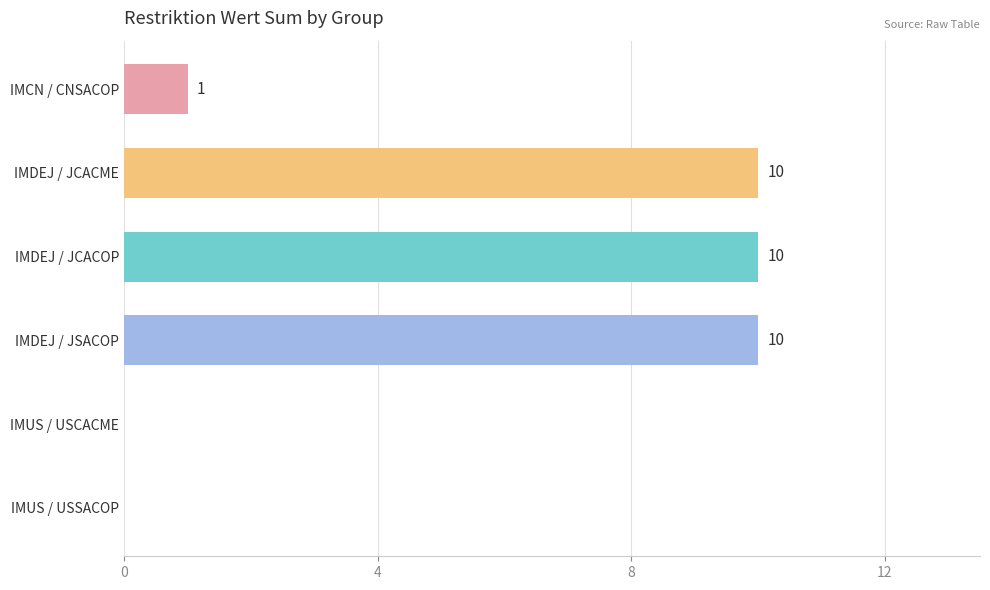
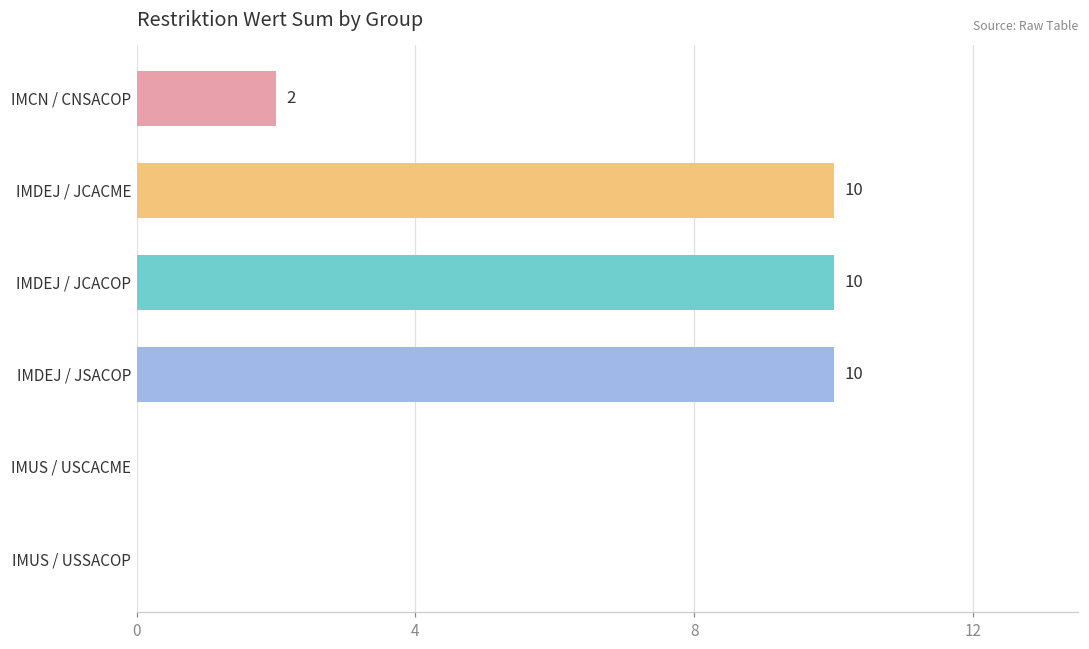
  {
-   "IMCN / CNSACOP": 1,
+   "IMCN / CNSACOP": 2,
    "IMDEJ / JCACME": 10,
    "IMDEJ / JCACOP": 10,
    "IMDEJ / JSACOP": 10
  }
